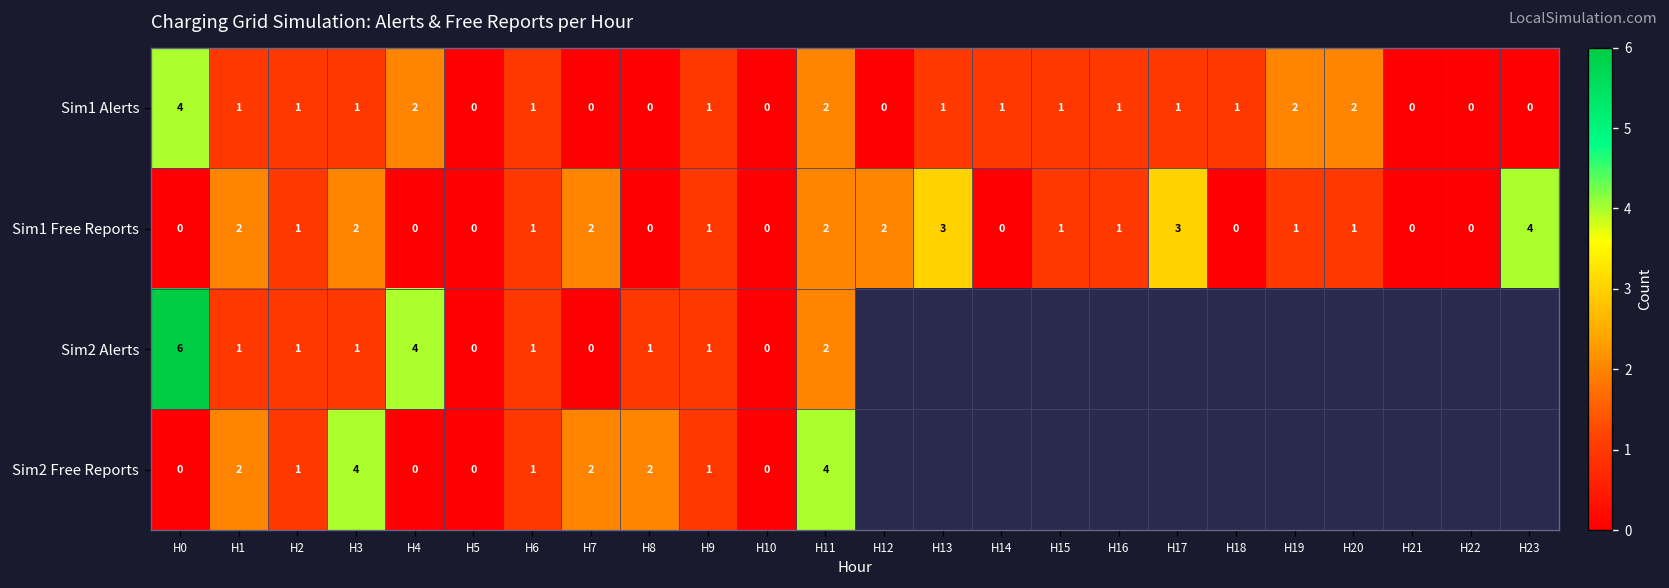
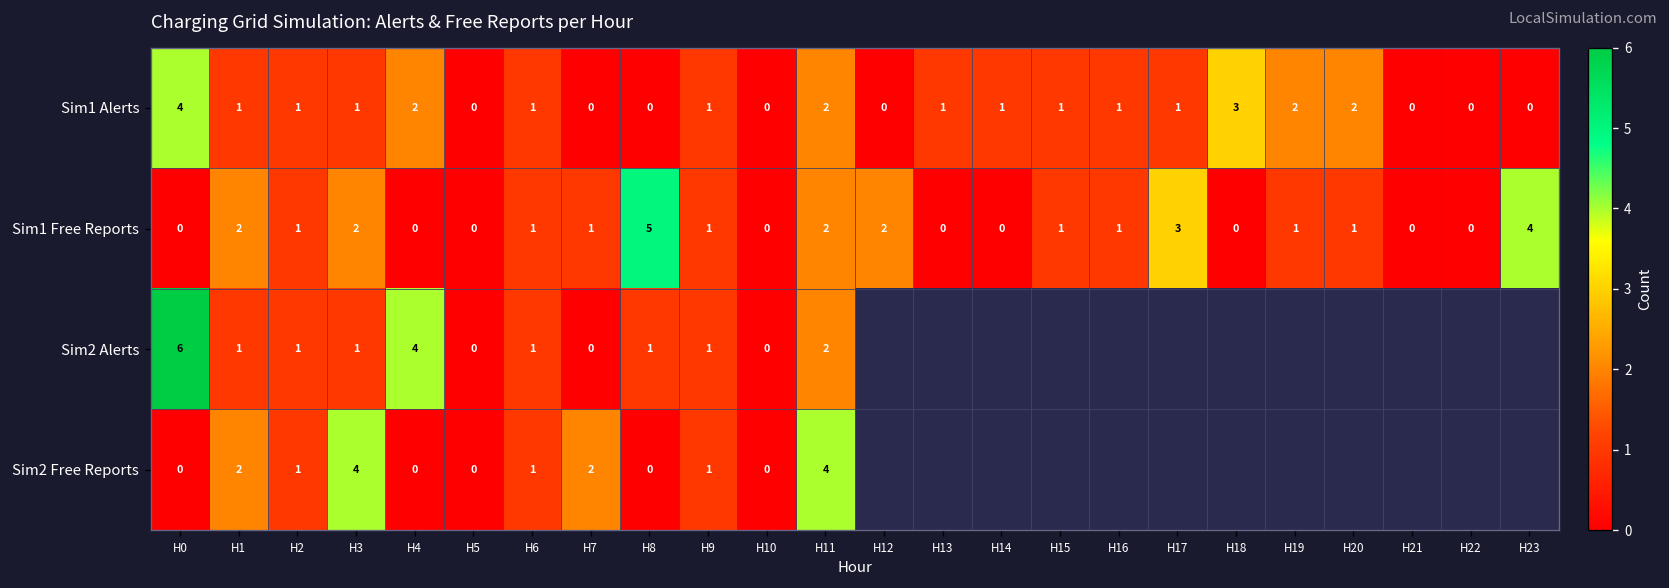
  {
    "Sim1 Alerts": {
      "H0": 4,
      "H1": 1,
      "H2": 1,
      "H3": 1,
      "H4": 2,
      "H5": 0,
      "H6": 1,
      "H7": 0,
      "H8": 0,
      "H9": 1,
      "H10": 0,
      "H11": 2,
      "H12": 0,
      "H13": 1,
      "H14": 1,
      "H15": 1,
      "H16": 1,
      "H17": 1,
-     "H18": 1,
+     "H18": 3,
      "H19": 2,
      "H20": 2,
      "H21": 0,
      "H22": 0,
      "H23": 0
    },
    "Sim1 Free Reports": {
      "H0": 0,
      "H1": 2,
      "H2": 1,
      "H3": 2,
      "H4": 0,
      "H5": 0,
      "H6": 1,
-     "H7": 2,
-     "H8": 0,
+     "H7": 1,
+     "H8": 5,
      "H9": 1,
      "H10": 0,
      "H11": 2,
      "H12": 2,
-     "H13": 3,
+     "H13": 0,
      "H14": 0,
      "H15": 1,
      "H16": 1,
      "H17": 3,
      "H18": 0,
      "H19": 1,
      "H20": 1,
      "H21": 0,
      "H22": 0,
      "H23": 4
    },
    "Sim2 Alerts": {
      "H0": 6,
      "H1": 1,
      "H2": 1,
      "H3": 1,
      "H4": 4,
      "H5": 0,
      "H6": 1,
      "H7": 0,
      "H8": 1,
      "H9": 1,
      "H10": 0,
      "H11": 2
    },
    "Sim2 Free Reports": {
      "H0": 0,
      "H1": 2,
      "H2": 1,
      "H3": 4,
      "H4": 0,
      "H5": 0,
      "H6": 1,
      "H7": 2,
-     "H8": 2,
+     "H8": 0,
      "H9": 1,
      "H10": 0,
      "H11": 4
    }
  }
